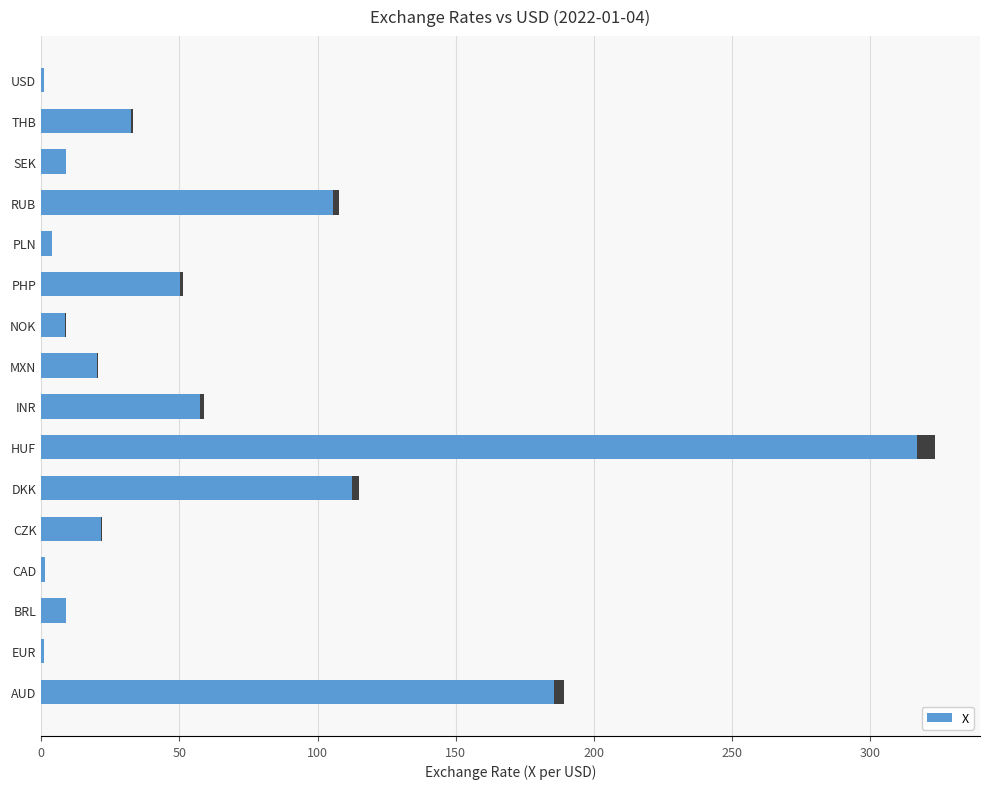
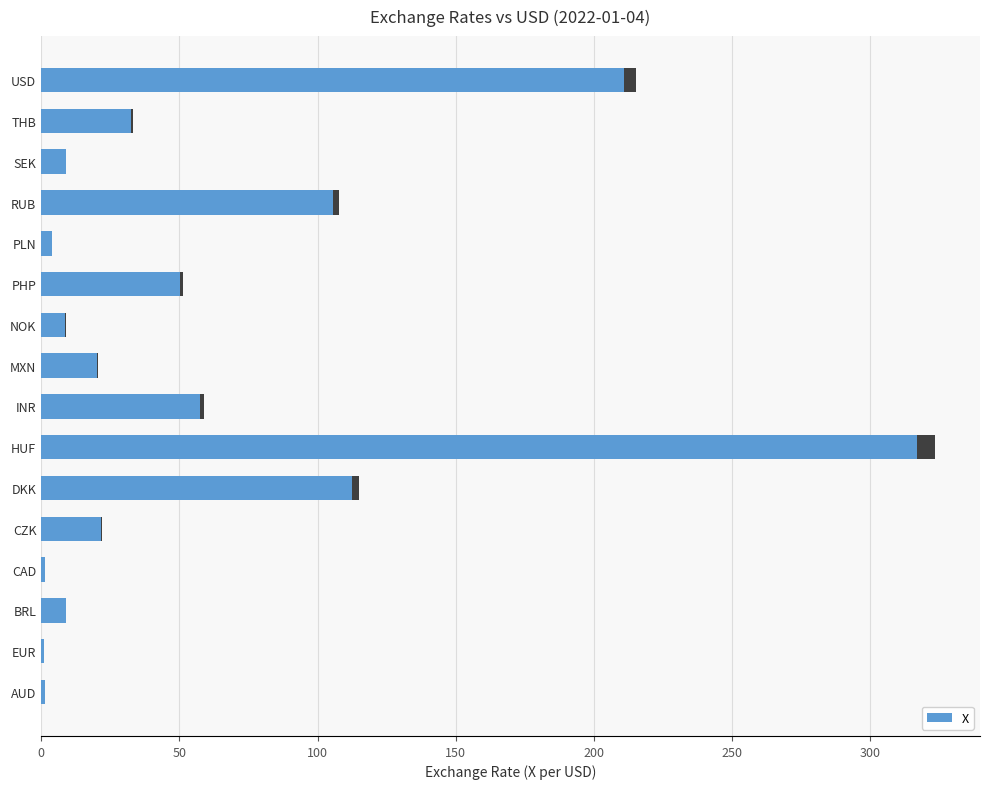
  {
    "X": {
-     "USD": 1,
+     "USD": 215,
      "THB": 33,
      "SEK": 9,
      "RUB": 108,
      "PLN": 4,
      "PHP": 51,
      "NOK": 9,
      "MXN": 21,
      "INR": 59,
      "HUF": 324,
      "DKK": 115,
      "CZK": 22,
      "CAD": 1,
      "BRL": 9,
-     "AUD": 189
+     "AUD": 1
    }
  }
